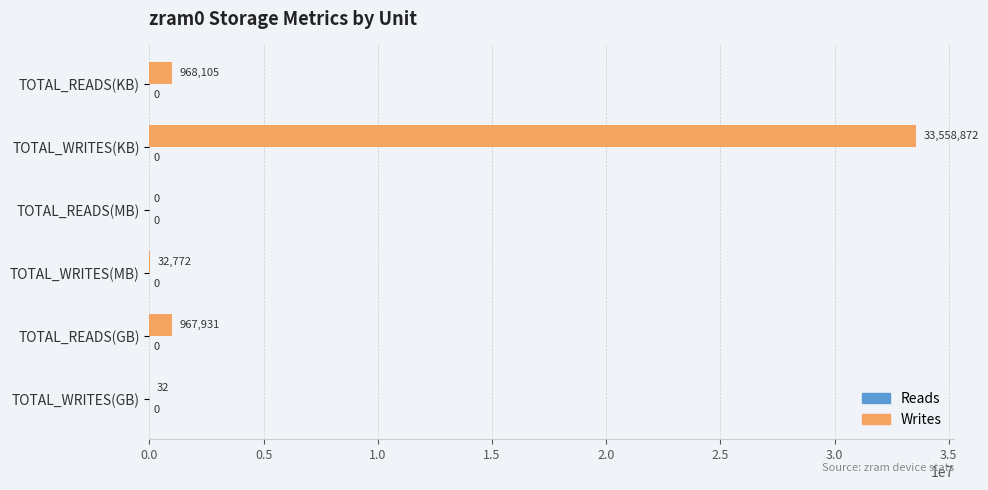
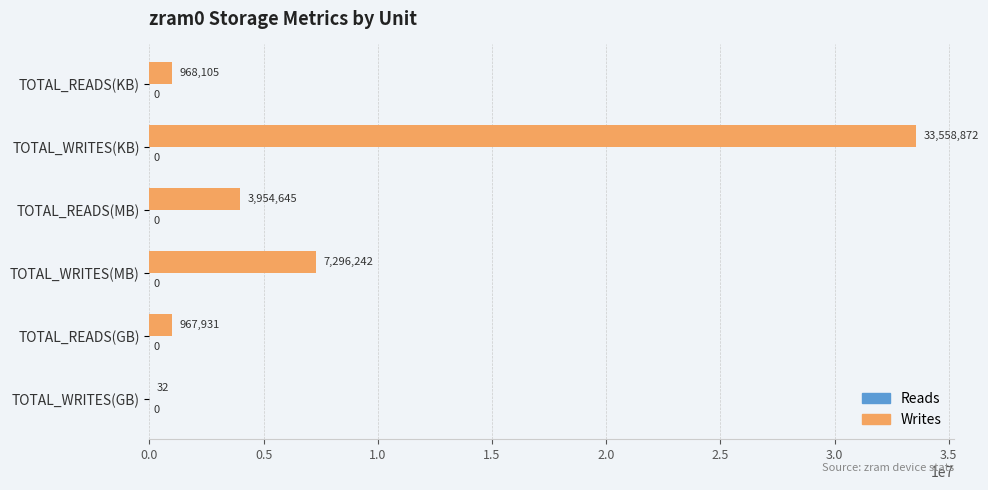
  {
    "Reads": {
      "TOTAL_READS(KB)": "0",
      "TOTAL_WRITES(KB)": "0",
      "TOTAL_READS(MB)": "0",
      "TOTAL_WRITES(MB)": "0",
      "TOTAL_READS(GB)": "0",
      "TOTAL_WRITES(GB)": "0"
    },
    "Writes": {
      "TOTAL_READS(KB)": "968,105",
      "TOTAL_WRITES(KB)": "33,558,872",
-     "TOTAL_READS(MB)": "0",
-     "TOTAL_WRITES(MB)": "32,772",
+     "TOTAL_READS(MB)": "3,954,645",
+     "TOTAL_WRITES(MB)": "7,296,242",
      "TOTAL_READS(GB)": "967,931",
      "TOTAL_WRITES(GB)": "32"
    }
  }
